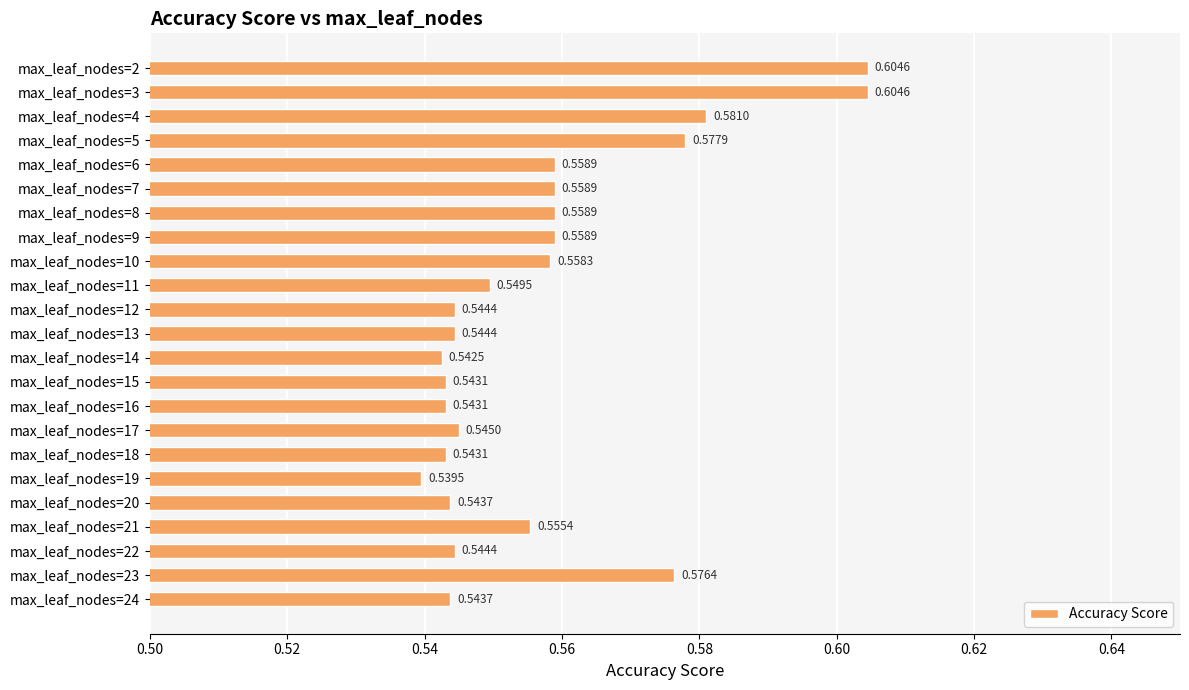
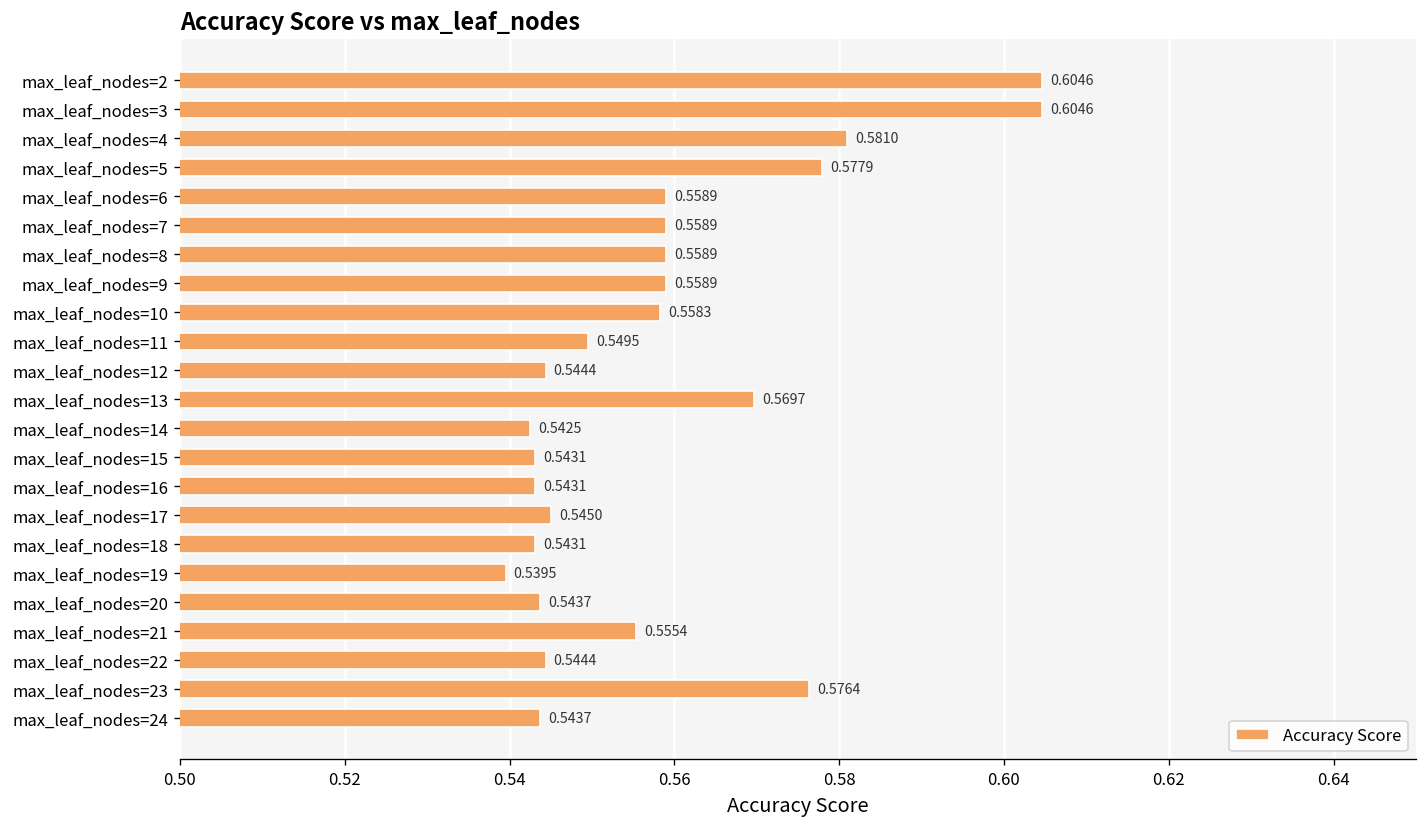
  {
    "max_leaf_nodes=2": 0.6046,
    "max_leaf_nodes=3": 0.6046,
    "max_leaf_nodes=4": 0.5810,
    "max_leaf_nodes=5": 0.5779,
    "max_leaf_nodes=6": 0.5589,
    "max_leaf_nodes=7": 0.5589,
    "max_leaf_nodes=8": 0.5589,
    "max_leaf_nodes=9": 0.5589,
    "max_leaf_nodes=10": 0.5583,
    "max_leaf_nodes=11": 0.5495,
    "max_leaf_nodes=12": 0.5444,
-   "max_leaf_nodes=13": 0.5444,
+   "max_leaf_nodes=13": 0.5697,
    "max_leaf_nodes=14": 0.5425,
    "max_leaf_nodes=15": 0.5431,
    "max_leaf_nodes=16": 0.5431,
    "max_leaf_nodes=17": 0.5450,
    "max_leaf_nodes=18": 0.5431,
    "max_leaf_nodes=19": 0.5395,
    "max_leaf_nodes=20": 0.5437,
    "max_leaf_nodes=21": 0.5554,
    "max_leaf_nodes=22": 0.5444,
    "max_leaf_nodes=23": 0.5764,
    "max_leaf_nodes=24": 0.5437
  }
